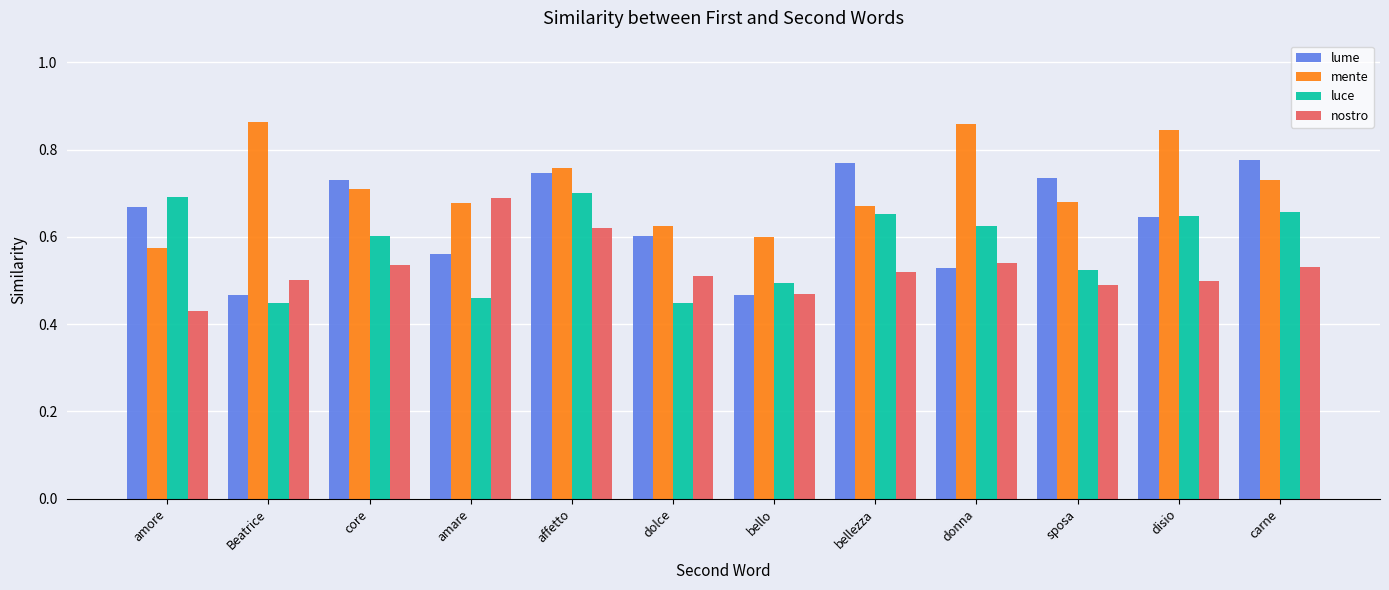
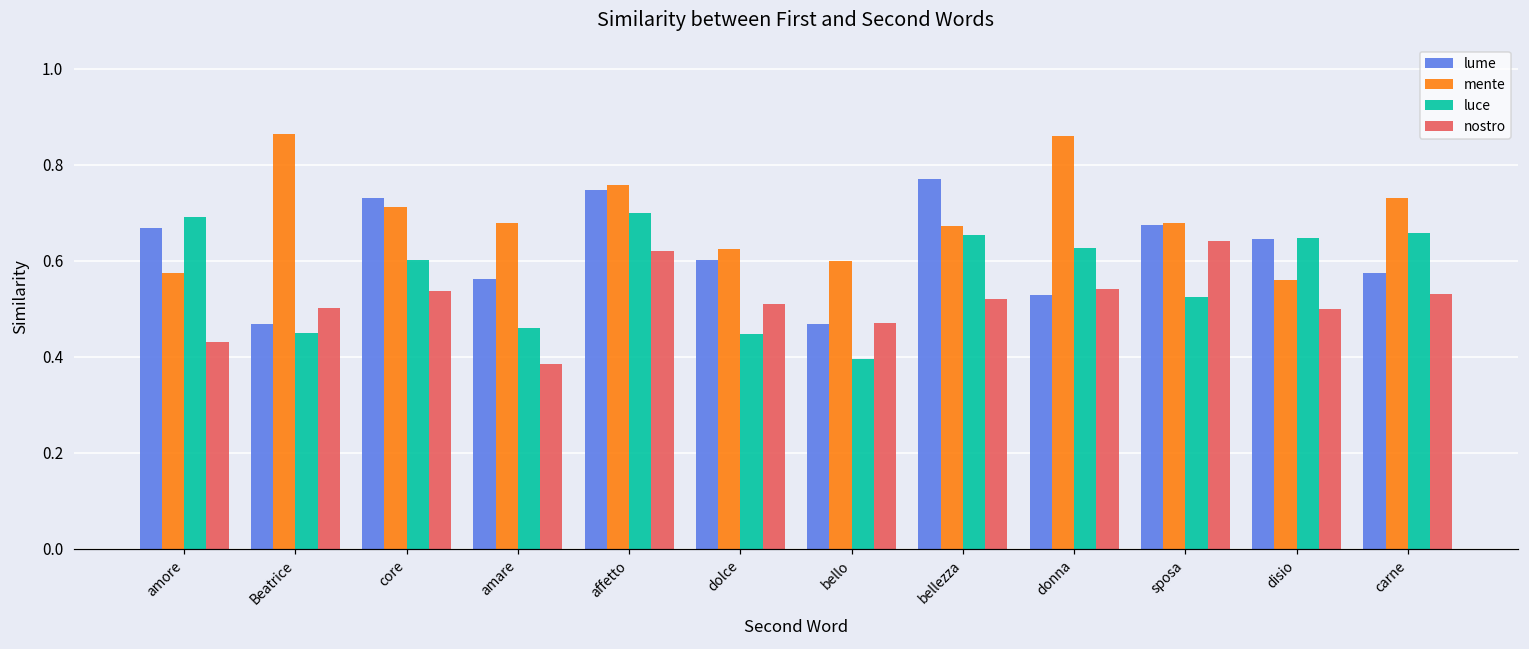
  {
    "lume": {
      "amore": 0.67,
      "Beatrice": 0.47,
      "core": 0.73,
      "amare": 0.56,
      "affetto": 0.75,
      "dolce": 0.60,
      "bello": 0.47,
      "bellezza": 0.77,
      "donna": 0.53,
-     "sposa": 0.74,
+     "sposa": 0.67,
      "disio": 0.65,
-     "carne": 0.78
+     "carne": 0.58
    },
    "mente": {
      "amore": 0.57,
      "Beatrice": 0.86,
      "core": 0.71,
      "amare": 0.68,
      "affetto": 0.76,
      "dolce": 0.62,
      "bello": 0.60,
      "bellezza": 0.67,
      "donna": 0.86,
      "sposa": 0.68,
-     "disio": 0.85,
+     "disio": 0.56,
      "carne": 0.73
    },
    "luce": {
      "amore": 0.69,
      "Beatrice": 0.45,
      "core": 0.60,
      "amare": 0.46,
      "affetto": 0.70,
      "dolce": 0.45,
-     "bello": 0.49,
+     "bello": 0.40,
      "bellezza": 0.65,
      "donna": 0.63,
      "sposa": 0.53,
      "disio": 0.65,
      "carne": 0.66
    },
    "nostro": {
      "amore": 0.43,
      "Beatrice": 0.50,
      "core": 0.54,
-     "amare": 0.69,
+     "amare": 0.38,
      "affetto": 0.62,
      "dolce": 0.51,
      "bello": 0.47,
      "bellezza": 0.52,
      "donna": 0.54,
-     "sposa": 0.49,
+     "sposa": 0.64,
      "disio": 0.50,
      "carne": 0.53
    }
  }
